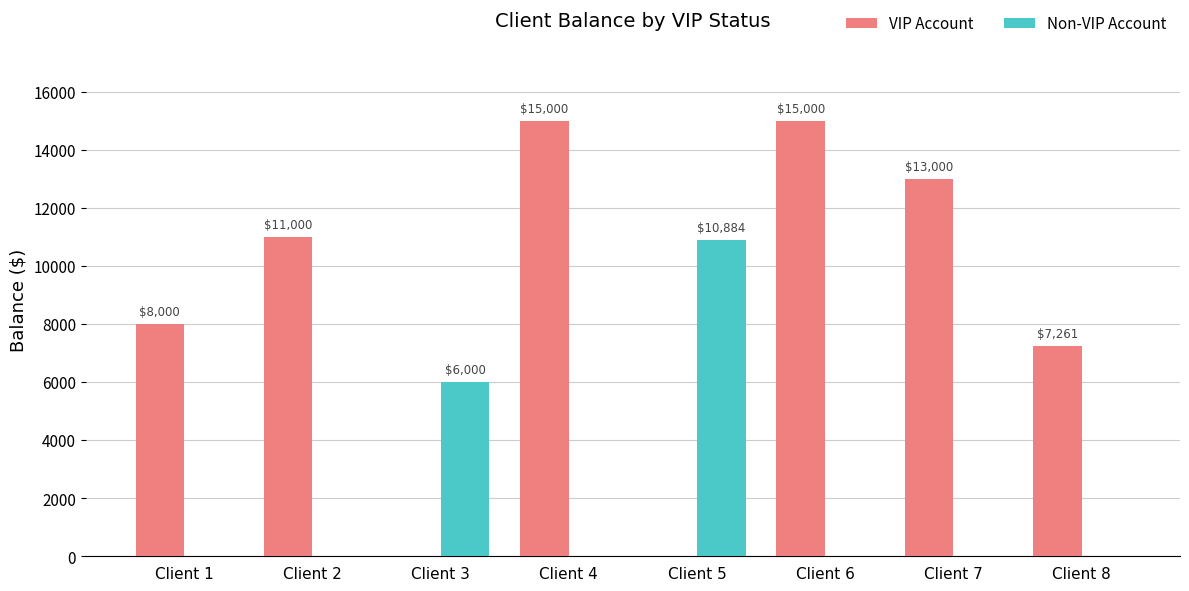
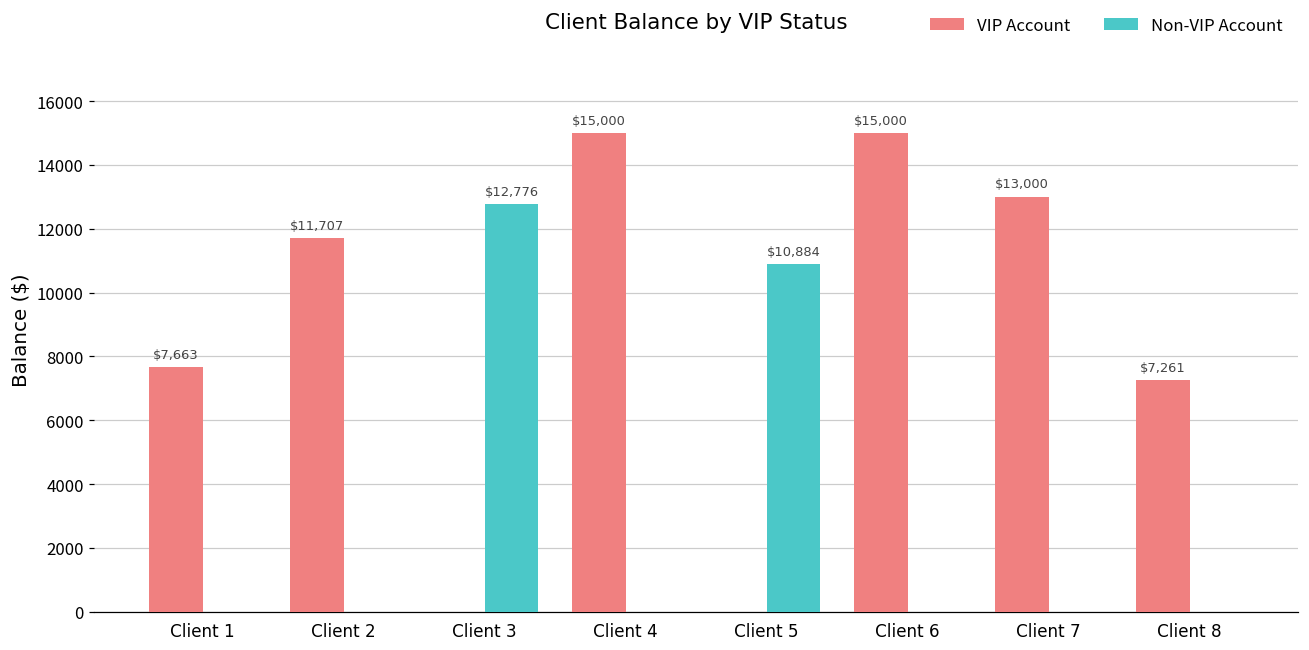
  {
    "VIP Account": {
-     "Client 1": "$8,000",
-     "Client 2": "$11,000",
+     "Client 1": "$7,663",
+     "Client 2": "$11,707",
      "Client 4": "$15,000",
      "Client 6": "$15,000",
      "Client 7": "$13,000",
      "Client 8": "$7,261"
    },
    "Non-VIP Account": {
-     "Client 3": "$6,000",
+     "Client 3": "$12,776",
      "Client 5": "$10,884"
    }
  }
